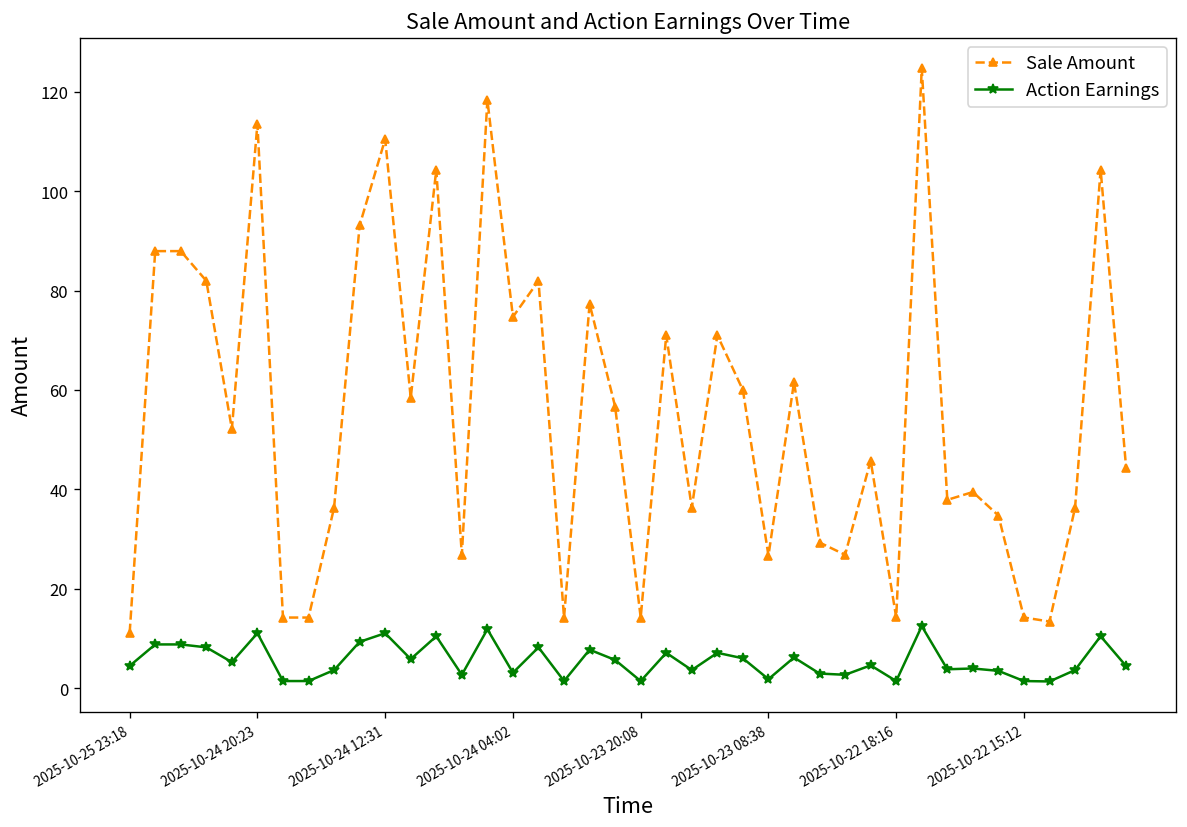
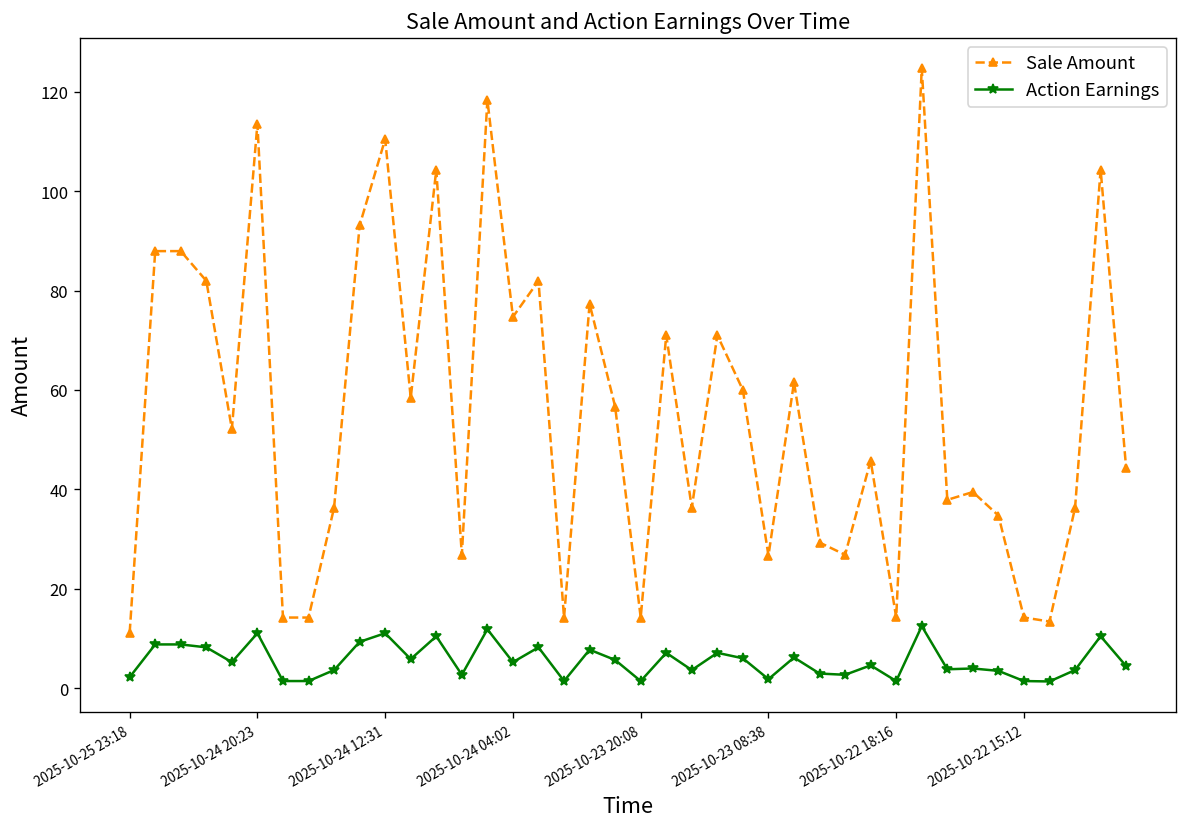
  {
    "Sale Amount": {
      "2025-10-25 23:18": 11,
      "2025-10-24 20:23": 114,
      "2025-10-24 12:31": 110,
      "2025-10-24 04:02": 75,
      "2025-10-23 20:08": 14,
      "2025-10-23 08:38": 27,
      "2025-10-22 18:16": 14,
      "2025-10-22 15:12": 14
    },
    "Action Earnings": {
-     "2025-10-25 23:18": 4,
+     "2025-10-25 23:18": 2,
      "2025-10-24 20:23": 11,
      "2025-10-24 12:31": 11,
-     "2025-10-24 04:02": 3,
+     "2025-10-24 04:02": 5,
      "2025-10-23 20:08": 1,
      "2025-10-23 08:38": 2,
      "2025-10-22 18:16": 1,
      "2025-10-22 15:12": 1
    }
  }
